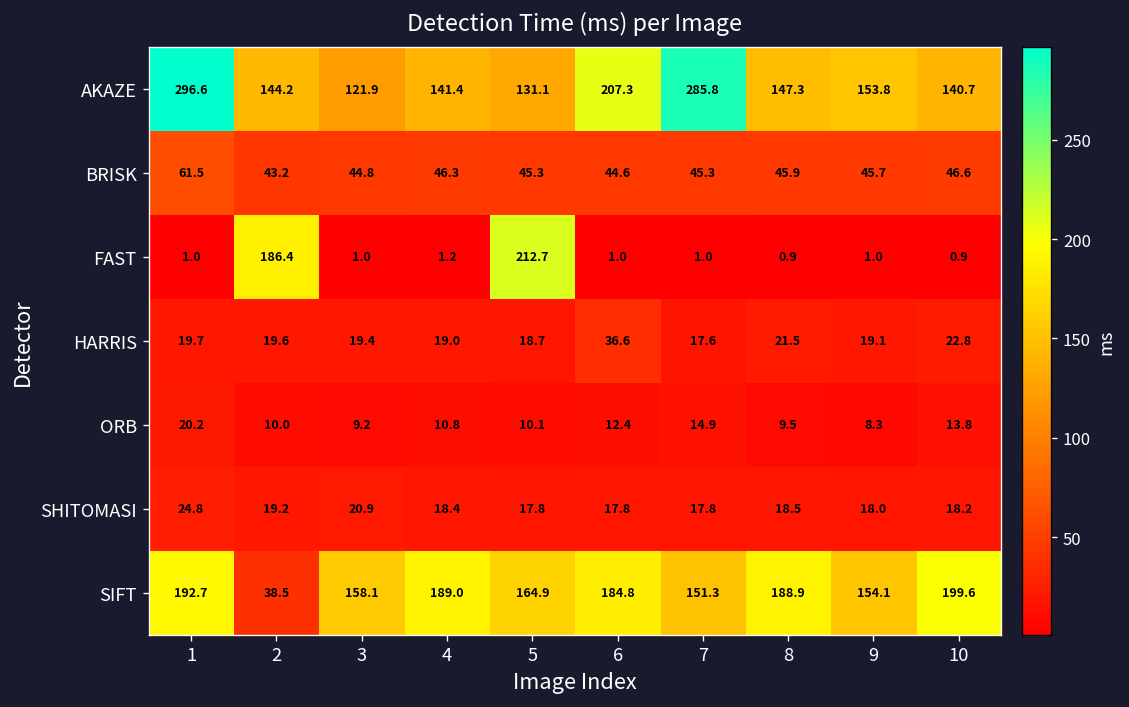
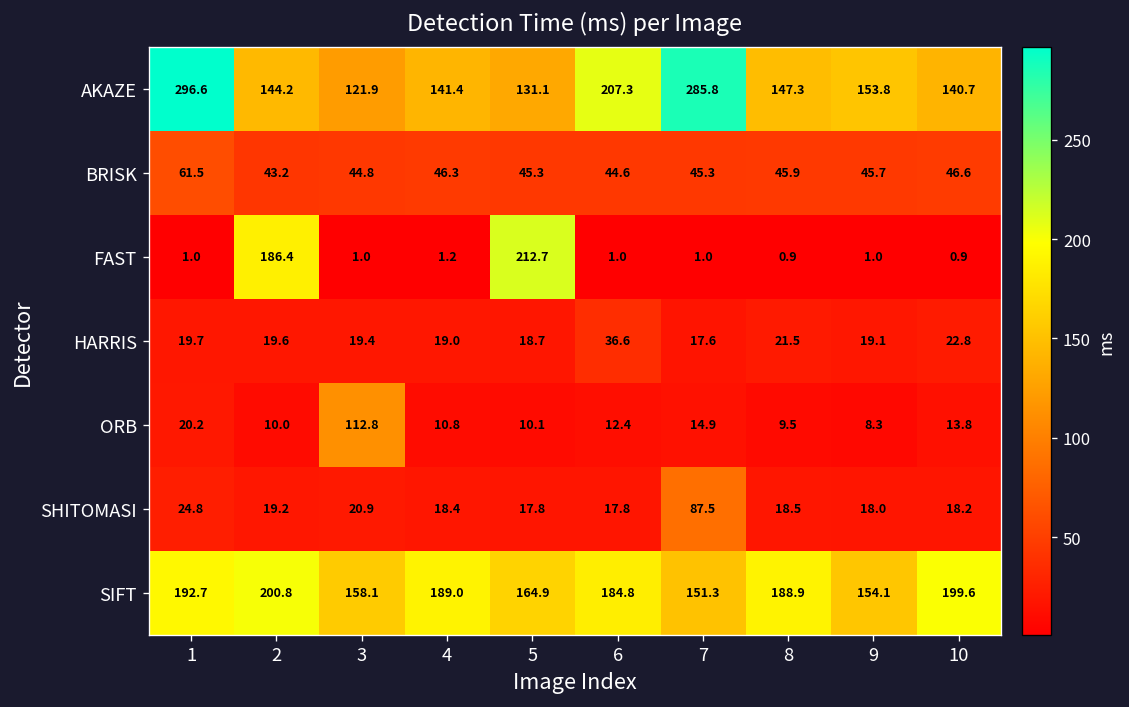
  {
    "AKAZE": {
      "1": 296.6,
      "2": 144.2,
      "3": 121.9,
      "4": 141.4,
      "5": 131.1,
      "6": 207.3,
      "7": 285.8,
      "8": 147.3,
      "9": 153.8,
      "10": 140.7
    },
    "BRISK": {
      "1": 61.5,
      "2": 43.2,
      "3": 44.8,
      "4": 46.3,
      "5": 45.3,
      "6": 44.6,
      "7": 45.3,
      "8": 45.9,
      "9": 45.7,
      "10": 46.6
    },
    "FAST": {
      "1": 1.0,
      "2": 186.4,
      "3": 1.0,
      "4": 1.2,
      "5": 212.7,
      "6": 1.0,
      "7": 1.0,
      "8": 0.9,
      "9": 1.0,
      "10": 0.9
    },
    "HARRIS": {
      "1": 19.7,
      "2": 19.6,
      "3": 19.4,
      "4": 19.0,
      "5": 18.7,
      "6": 36.6,
      "7": 17.6,
      "8": 21.5,
      "9": 19.1,
      "10": 22.8
    },
    "ORB": {
      "1": 20.2,
      "2": 10.0,
-     "3": 9.2,
+     "3": 112.8,
      "4": 10.8,
      "5": 10.1,
      "6": 12.4,
      "7": 14.9,
      "8": 9.5,
      "9": 8.3,
      "10": 13.8
    },
    "SHITOMASI": {
      "1": 24.8,
      "2": 19.2,
      "3": 20.9,
      "4": 18.4,
      "5": 17.8,
      "6": 17.8,
-     "7": 17.8,
+     "7": 87.5,
      "8": 18.5,
      "9": 18.0,
      "10": 18.2
    },
    "SIFT": {
      "1": 192.7,
-     "2": 38.5,
+     "2": 200.8,
      "3": 158.1,
      "4": 189.0,
      "5": 164.9,
      "6": 184.8,
      "7": 151.3,
      "8": 188.9,
      "9": 154.1,
      "10": 199.6
    }
  }
